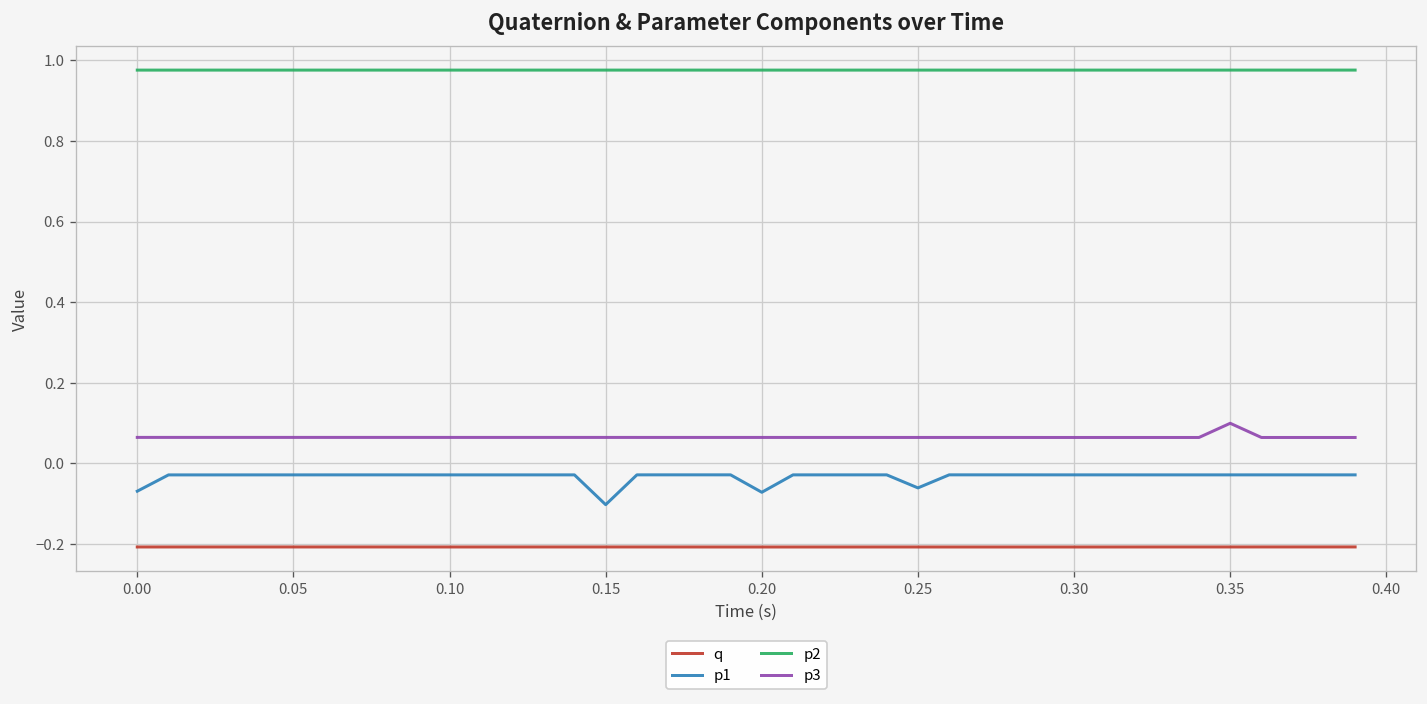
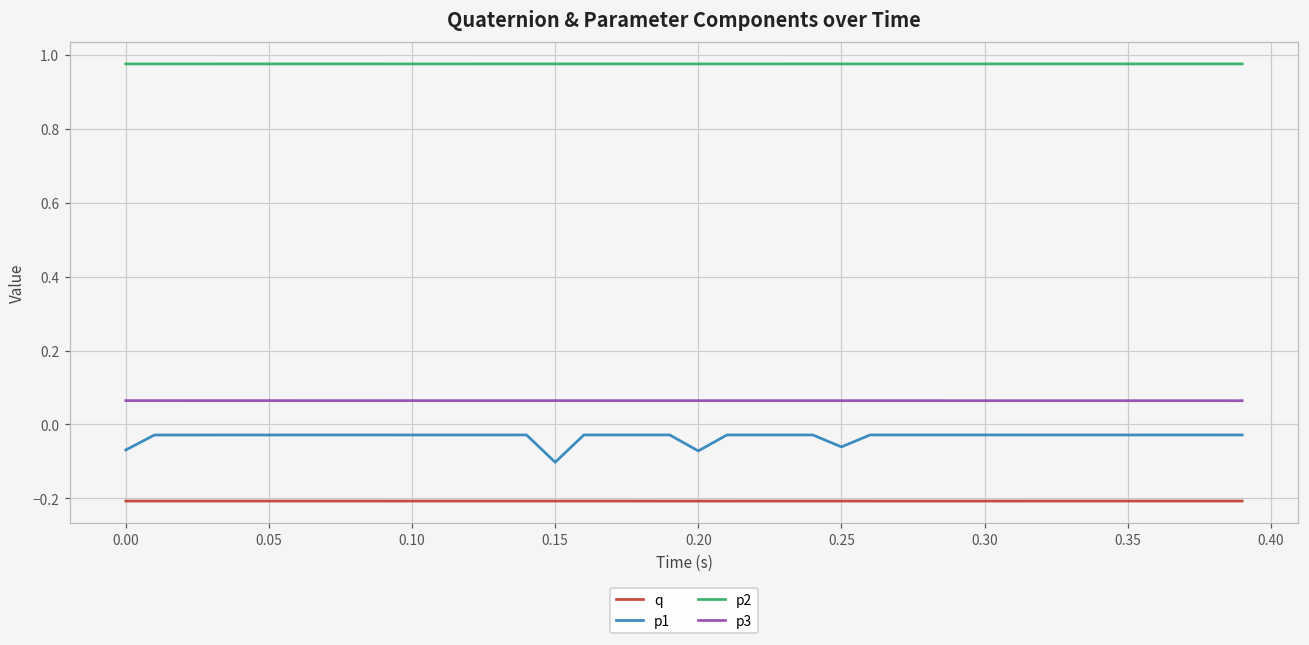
  {
    "q": {
      "0.00": -0.21,
      "0.05": -0.21,
      "0.10": -0.21,
      "0.15": -0.21,
      "0.20": -0.21,
      "0.25": -0.21,
      "0.30": -0.21,
      "0.35": -0.21
    },
    "p1": {
      "0.00": -0.07,
      "0.05": -0.03,
      "0.10": -0.03,
      "0.15": -0.10,
      "0.20": -0.07,
      "0.25": -0.06,
      "0.30": -0.03,
      "0.35": -0.03
    },
    "p2": {
      "0.00": 0.98,
      "0.05": 0.98,
      "0.10": 0.98,
      "0.15": 0.98,
      "0.20": 0.98,
      "0.25": 0.98,
      "0.30": 0.98,
      "0.35": 0.98
    },
    "p3": {
      "0.00": 0.06,
      "0.05": 0.06,
      "0.10": 0.06,
      "0.15": 0.06,
      "0.20": 0.06,
      "0.25": 0.06,
      "0.30": 0.06,
-     "0.35": 0.10
+     "0.35": 0.06
    }
  }
